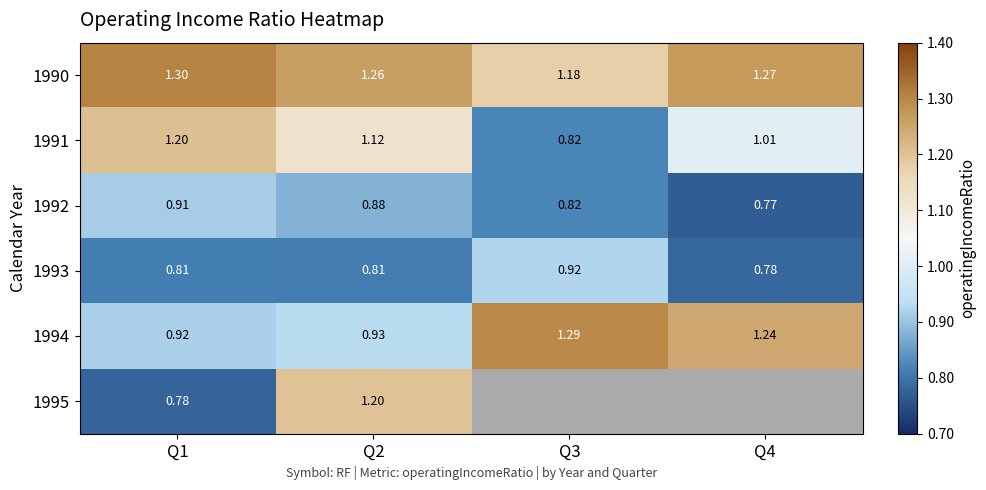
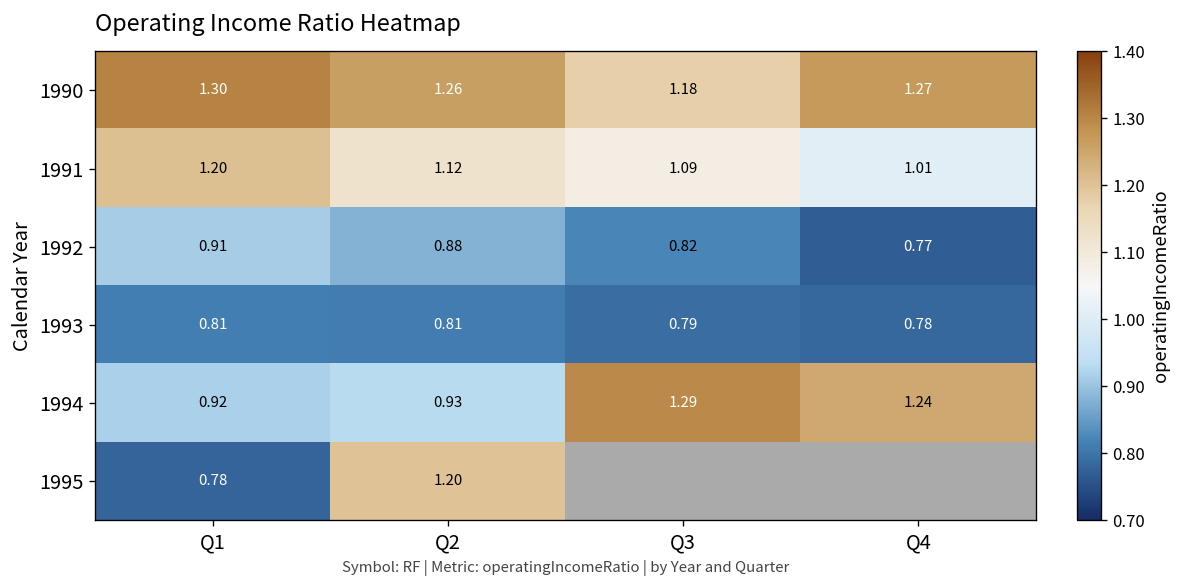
  {
    "1990": {
      "Q1": 1.30,
      "Q2": 1.26,
      "Q3": 1.18,
      "Q4": 1.27
    },
    "1991": {
      "Q1": 1.20,
      "Q2": 1.12,
-     "Q3": 0.82,
+     "Q3": 1.09,
      "Q4": 1.01
    },
    "1992": {
      "Q1": 0.91,
      "Q2": 0.88,
      "Q3": 0.82,
      "Q4": 0.77
    },
    "1993": {
      "Q1": 0.81,
      "Q2": 0.81,
-     "Q3": 0.92,
+     "Q3": 0.79,
      "Q4": 0.78
    },
    "1994": {
      "Q1": 0.92,
      "Q2": 0.93,
      "Q3": 1.29,
      "Q4": 1.24
    },
    "1995": {
      "Q1": 0.78,
      "Q2": 1.20
    }
  }
